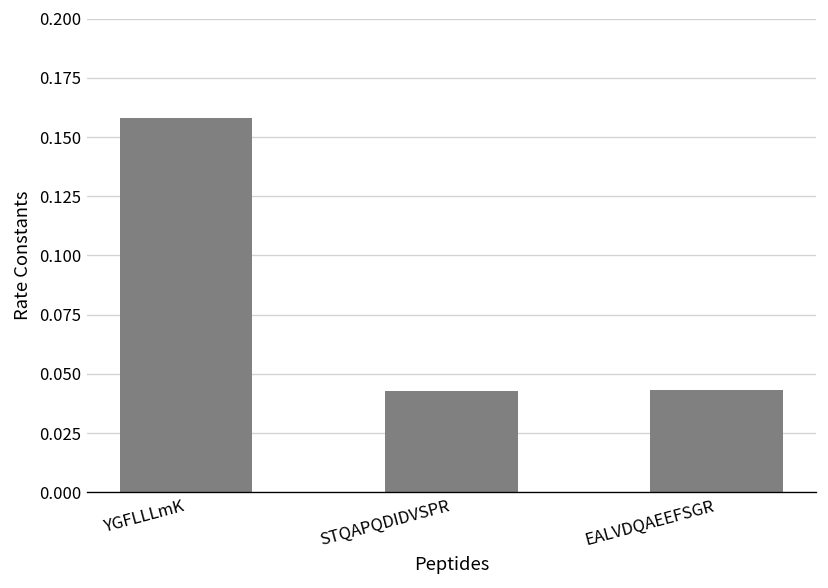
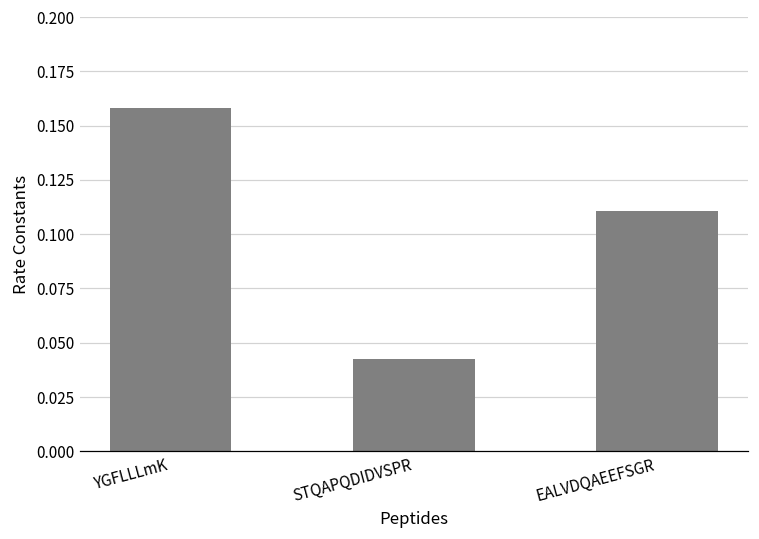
  {
    "YGFLLLmK": 0.158,
    "STQAPQDIDVSPR": 0.043,
-   "EALVDQAEEFSGR": 0.043
+   "EALVDQAEEFSGR": 0.111
  }
